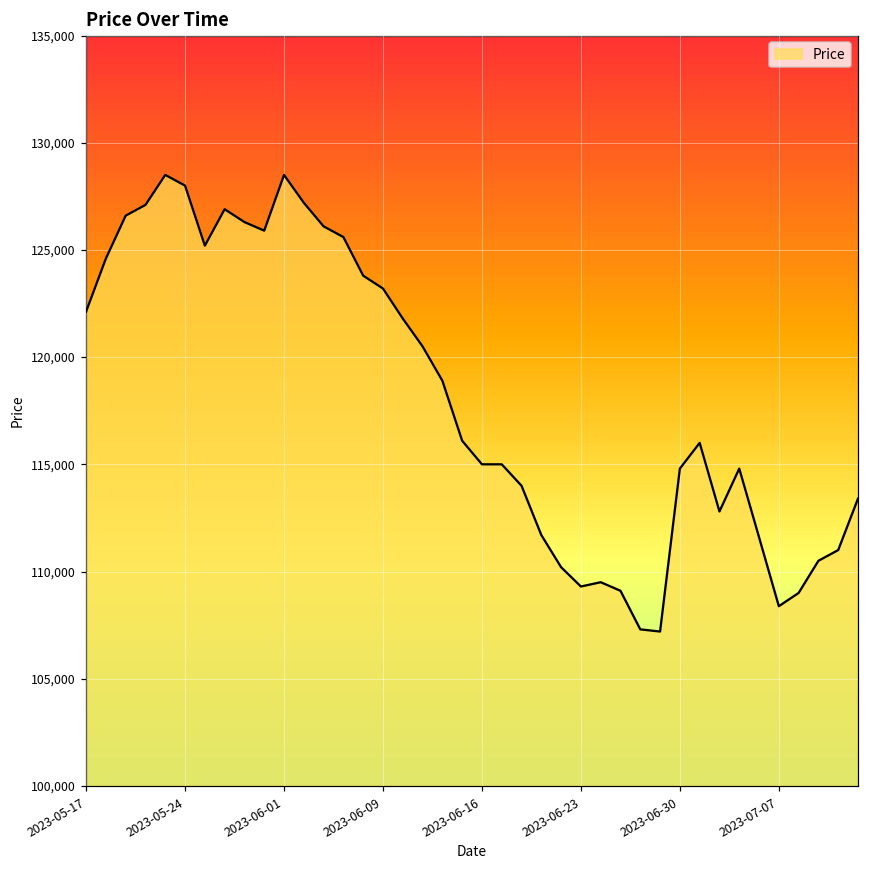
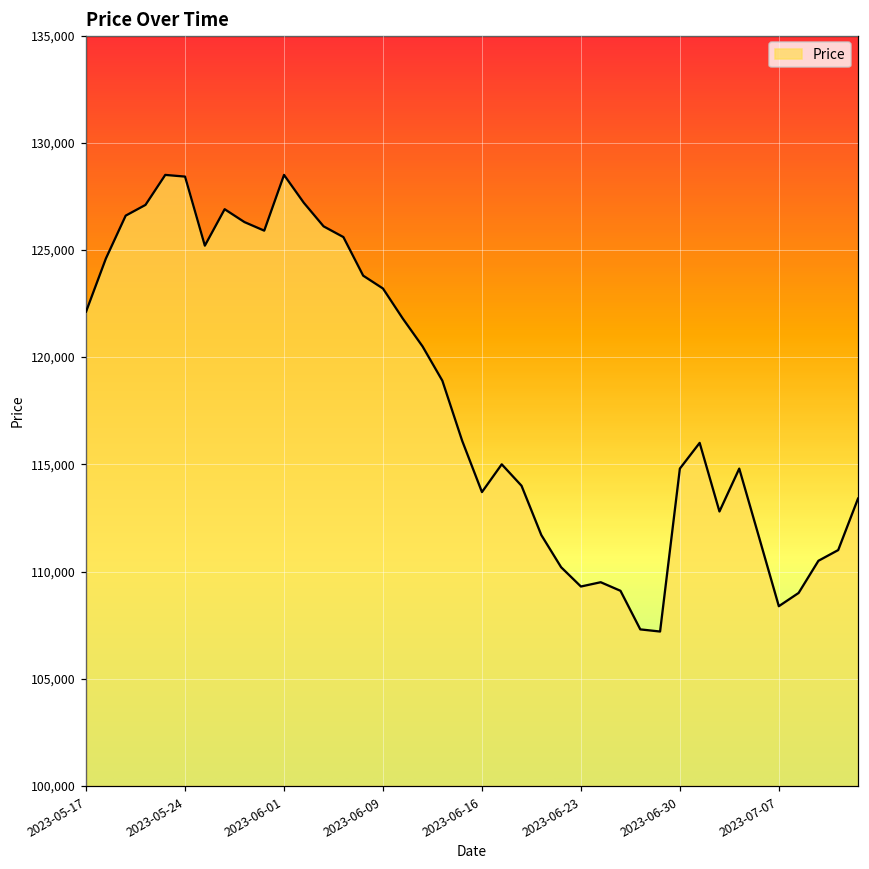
  {
    "2023-05-17": "122,100",
-   "2023-05-24": "128,000",
+   "2023-05-24": "128,400",
    "2023-06-01": "128,500",
    "2023-06-09": "123,200",
-   "2023-06-16": "115,000",
+   "2023-06-16": "113,700",
    "2023-06-23": "109,300",
    "2023-06-30": "114,800",
    "2023-07-07": "108,400"
  }
